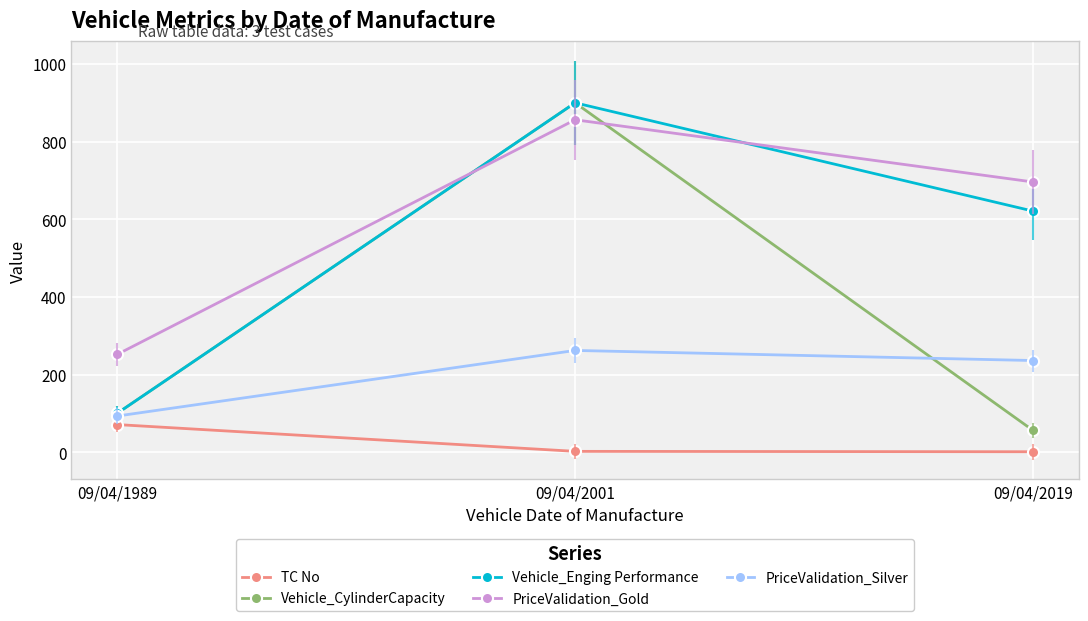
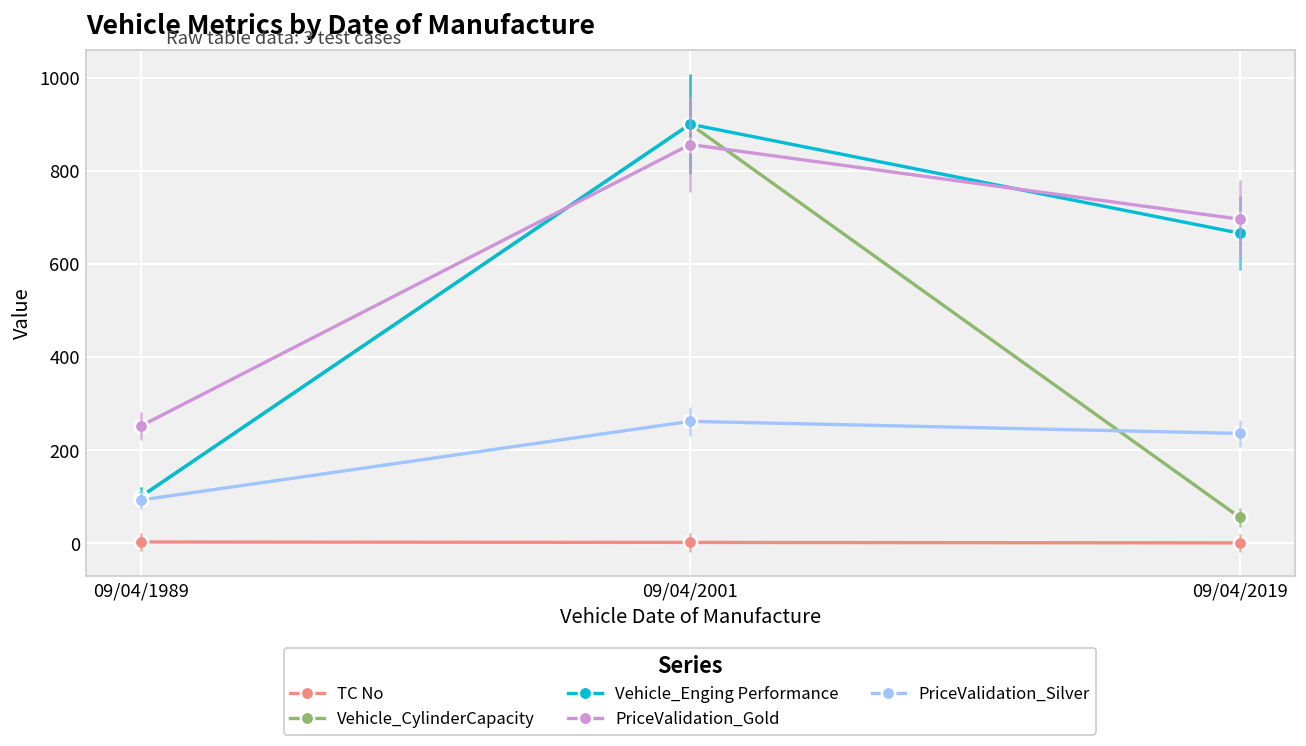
  {
    "TC No": {
-     "09/04/1989": 70,
+     "09/04/1989": 0,
      "09/04/2001": 0,
      "09/04/2019": 0
    },
    "Vehicle_CylinderCapacity": {
      "09/04/2019": 60
    },
    "Vehicle_Enging Performance": {
-     "09/04/2019": 620
+     "09/04/2019": 670
    },
    "PriceValidation_Gold": {
      "09/04/1989": 250,
      "09/04/2001": 860,
      "09/04/2019": 700
    },
    "PriceValidation_Silver": {
      "09/04/1989": 90,
      "09/04/2001": 260,
      "09/04/2019": 240
    }
  }
